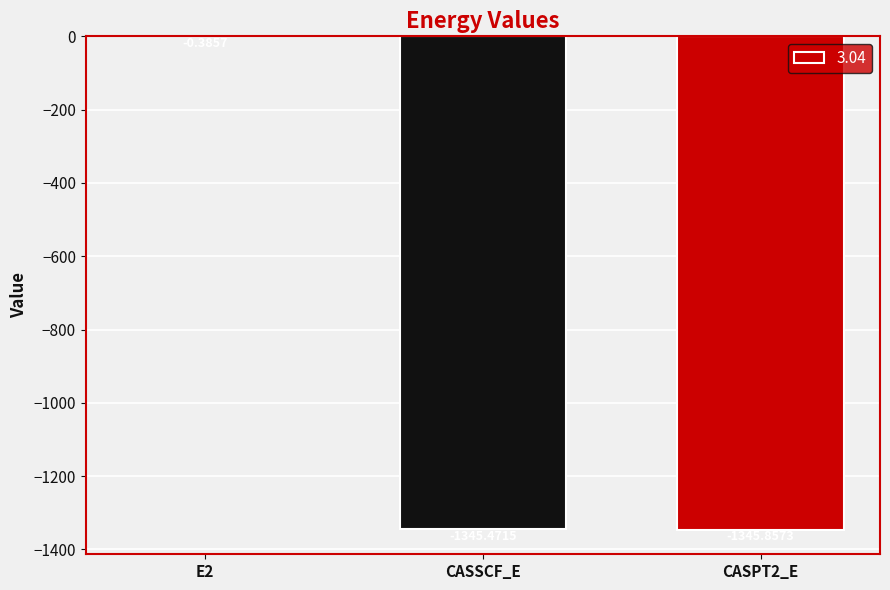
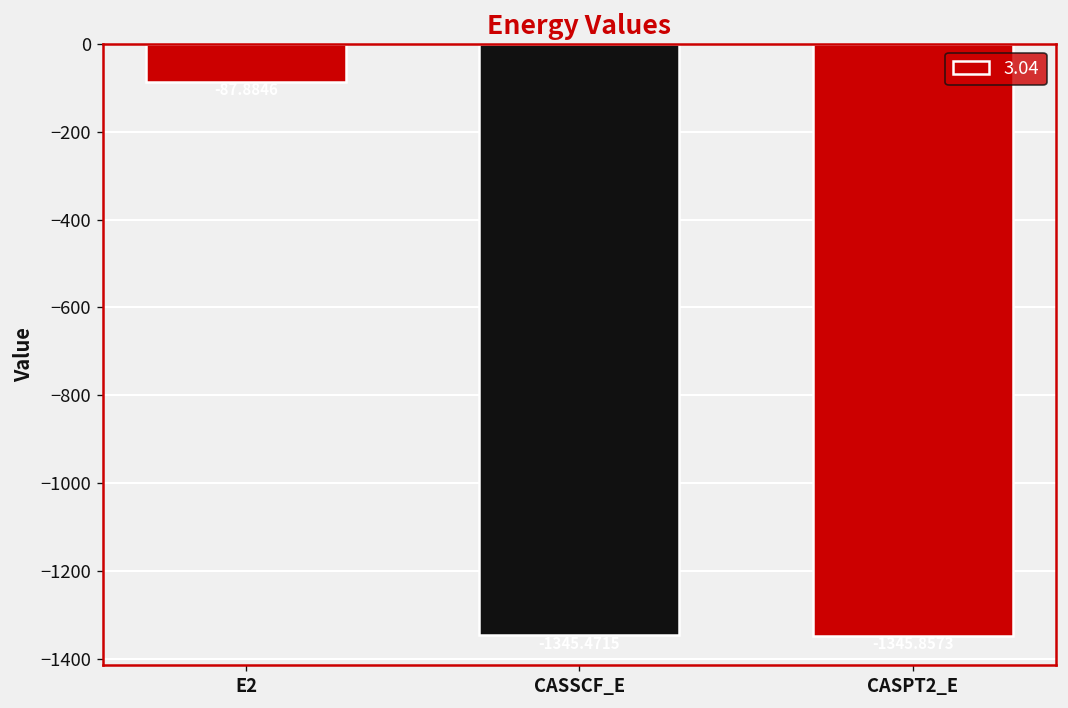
  {
-   "E2": 0,
+   "E2": -90,
    "CASSCF_E": -1350,
    "CASPT2_E": -1350
  }
